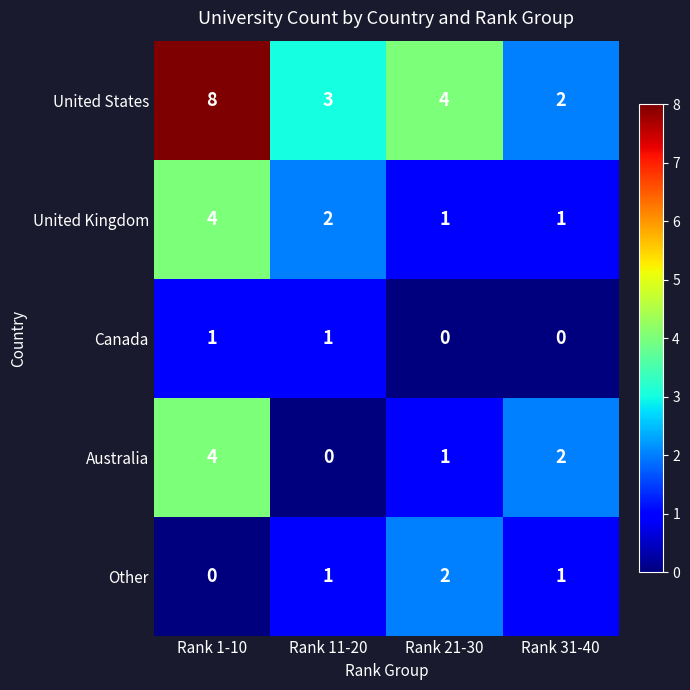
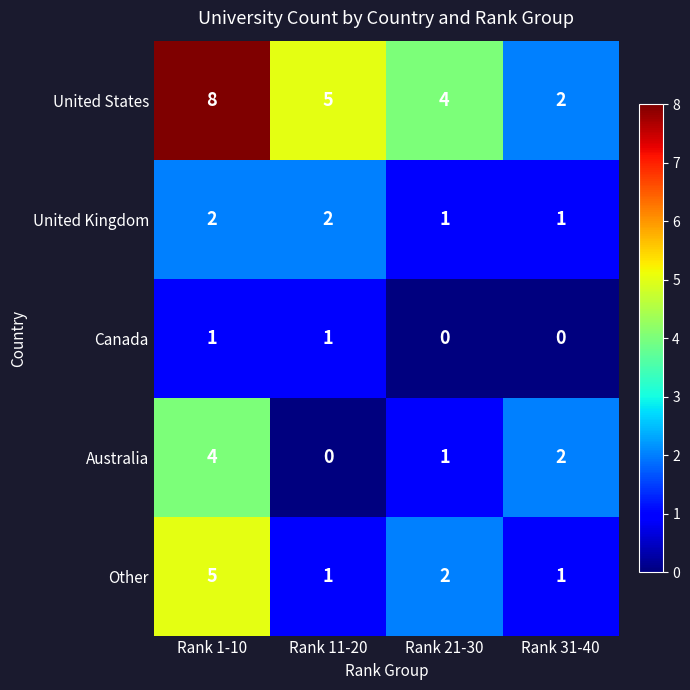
  {
    "United States": {
      "Rank 1-10": 8,
-     "Rank 11-20": 3,
+     "Rank 11-20": 5,
      "Rank 21-30": 4,
      "Rank 31-40": 2
    },
    "United Kingdom": {
-     "Rank 1-10": 4,
+     "Rank 1-10": 2,
      "Rank 11-20": 2,
      "Rank 21-30": 1,
      "Rank 31-40": 1
    },
    "Canada": {
      "Rank 1-10": 1,
      "Rank 11-20": 1,
      "Rank 21-30": 0,
      "Rank 31-40": 0
    },
    "Australia": {
      "Rank 1-10": 4,
      "Rank 11-20": 0,
      "Rank 21-30": 1,
      "Rank 31-40": 2
    },
    "Other": {
-     "Rank 1-10": 0,
+     "Rank 1-10": 5,
      "Rank 11-20": 1,
      "Rank 21-30": 2,
      "Rank 31-40": 1
    }
  }
